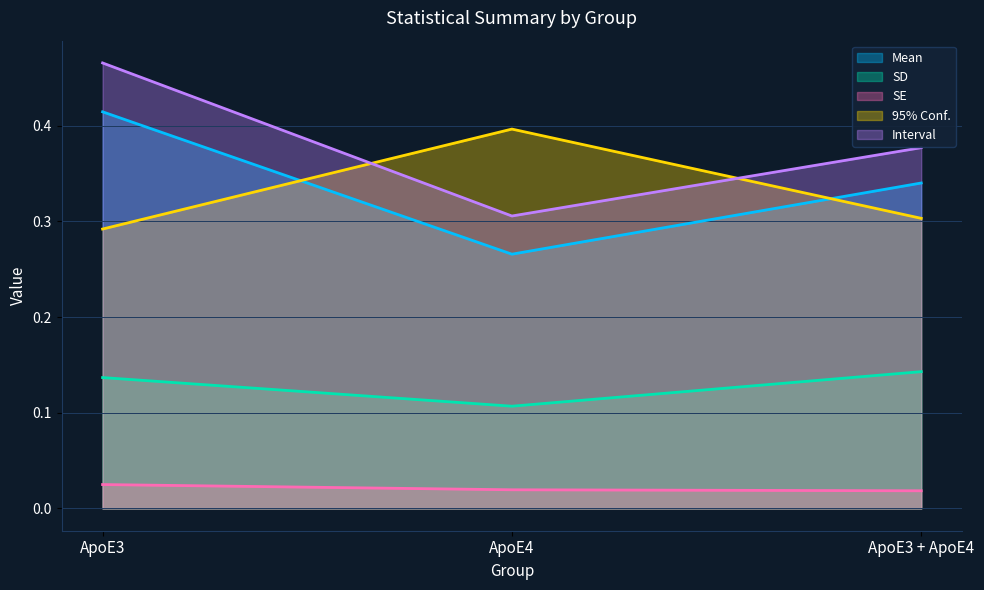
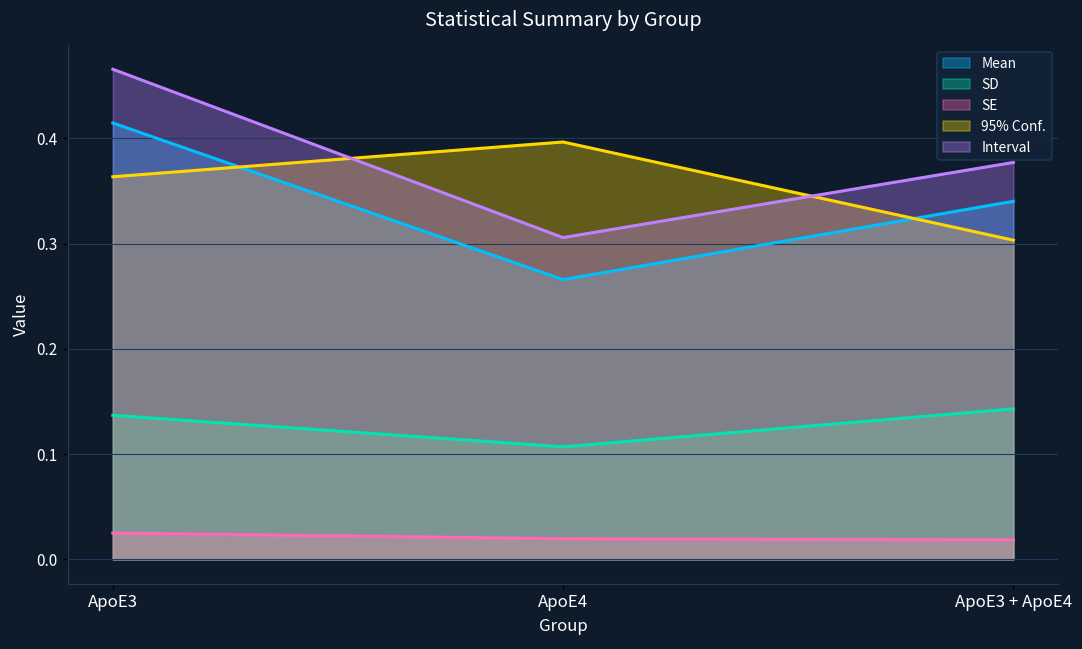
  {
    "95% Conf.": {
-     "ApoE3": 0.29,
+     "ApoE3": 0.36,
      "ApoE4": 0.40,
      "ApoE3 + ApoE4": 0.30
    }
  }
